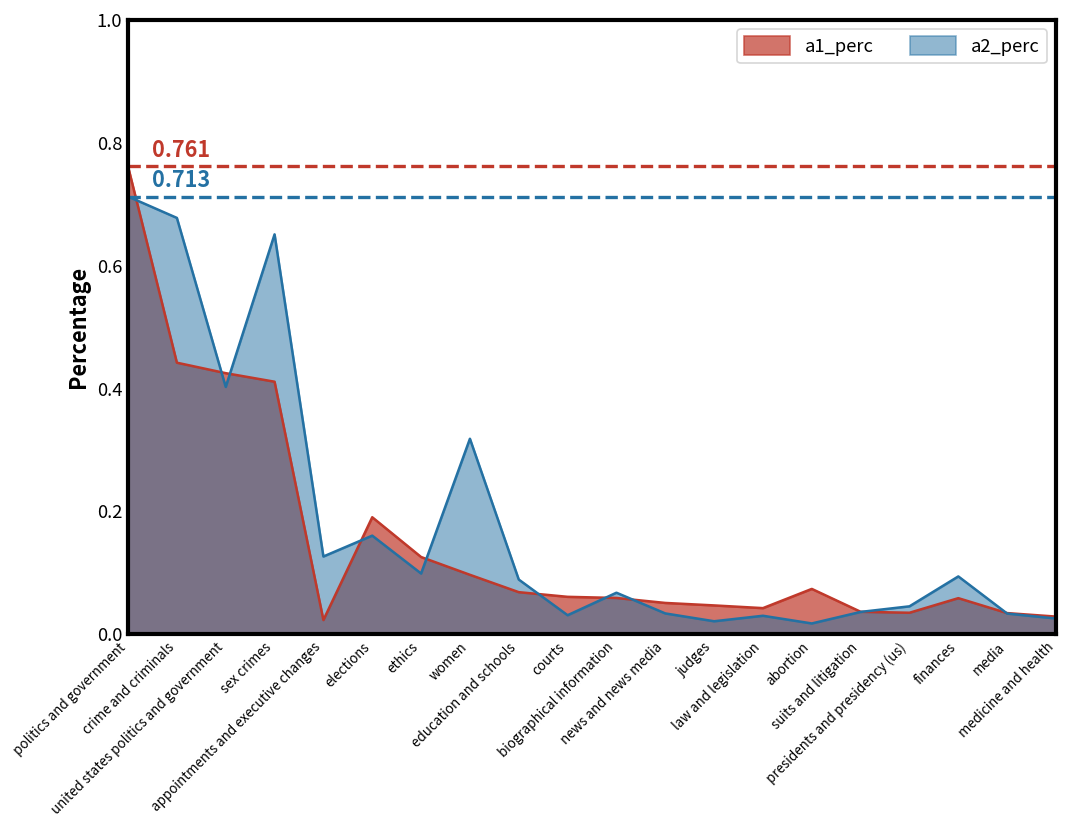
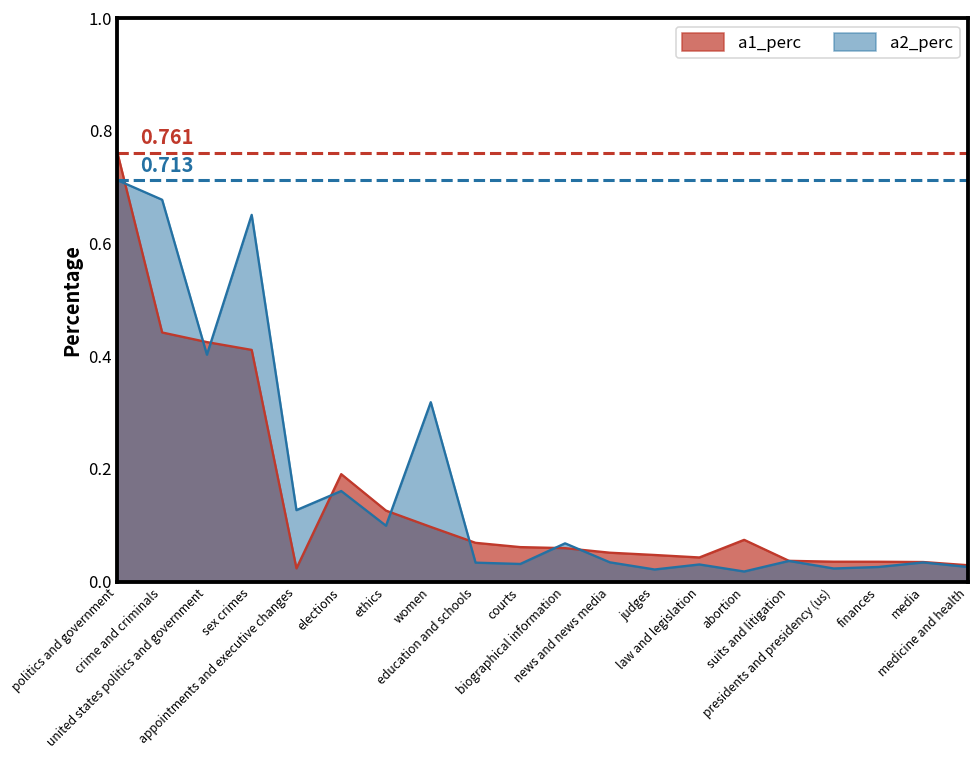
  {
    "a1_perc": {
      "crime and criminals": 0.44,
      "united states politics and government": 0.43,
      "sex crimes": 0.41,
      "appointments and executive changes": 0.02,
      "elections": 0.19,
      "ethics": 0.13,
      "women": 0.10,
      "education and schools": 0.07,
      "courts": 0.06,
      "biographical information": 0.06,
      "news and news media": 0.05,
      "judges": 0.05,
      "law and legislation": 0.04,
      "abortion": 0.07,
      "presidents and presidency (us)": 0.04,
-     "finances": 0.06
+     "finances": 0.04
    },
    "a2_perc": {
      "crime and criminals": 0.68,
      "united states politics and government": 0.40,
      "sex crimes": 0.65,
      "appointments and executive changes": 0.13,
      "elections": 0.16,
      "ethics": 0.10,
      "women": 0.32,
-     "education and schools": 0.09,
+     "education and schools": 0.03,
      "courts": 0.03,
      "biographical information": 0.07,
      "news and news media": 0.03,
      "judges": 0.02,
      "law and legislation": 0.03,
      "abortion": 0.02,
-     "presidents and presidency (us)": 0.05,
-     "finances": 0.09
+     "presidents and presidency (us)": 0.02,
+     "finances": 0.03
    }
  }
